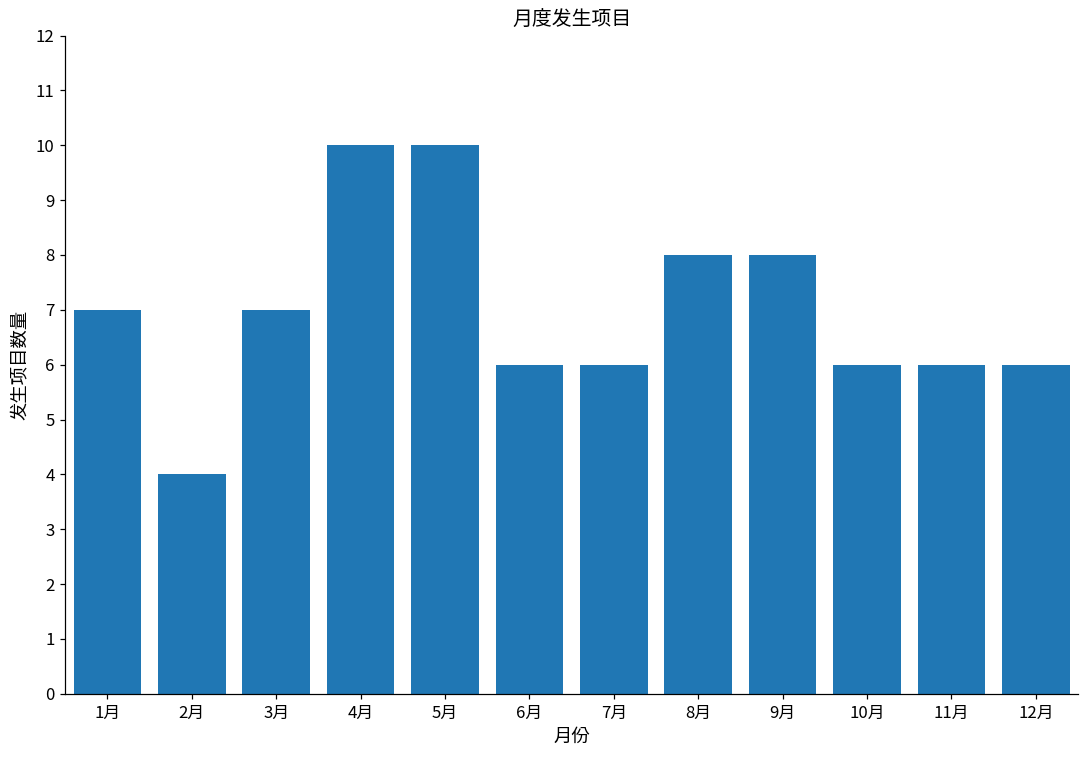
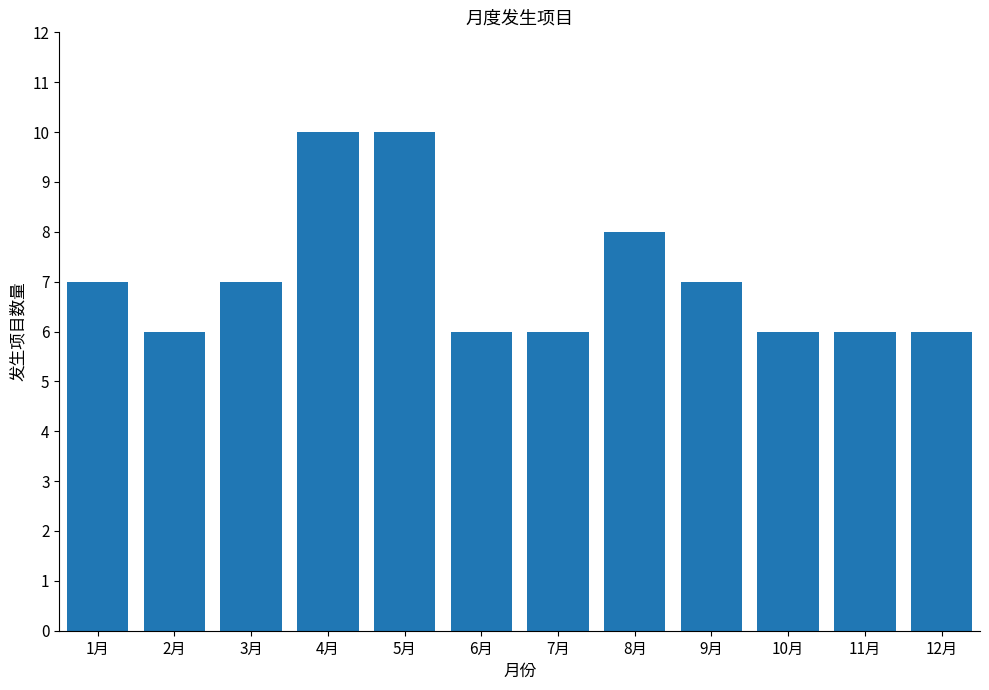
  {
    "1月": 7,
-   "2月": 4,
+   "2月": 6,
    "3月": 7,
    "4月": 10,
    "5月": 10,
    "6月": 6,
    "7月": 6,
    "8月": 8,
-   "9月": 8,
+   "9月": 7,
    "10月": 6,
    "11月": 6,
    "12月": 6
  }
